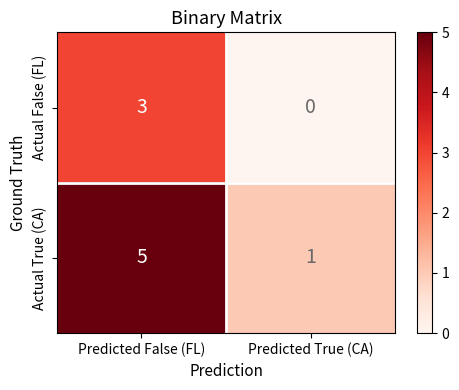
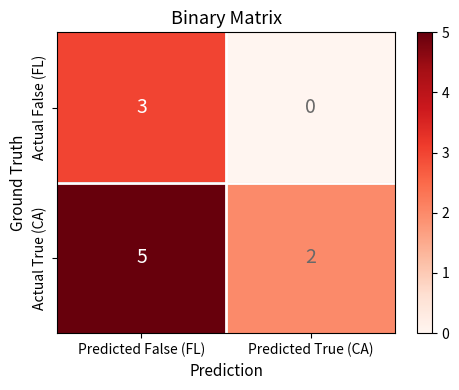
  {
    "Actual False (FL)": {
      "Predicted False (FL)": 3,
      "Predicted True (CA)": 0
    },
    "Actual True (CA)": {
      "Predicted False (FL)": 5,
-     "Predicted True (CA)": 1
+     "Predicted True (CA)": 2
    }
  }
